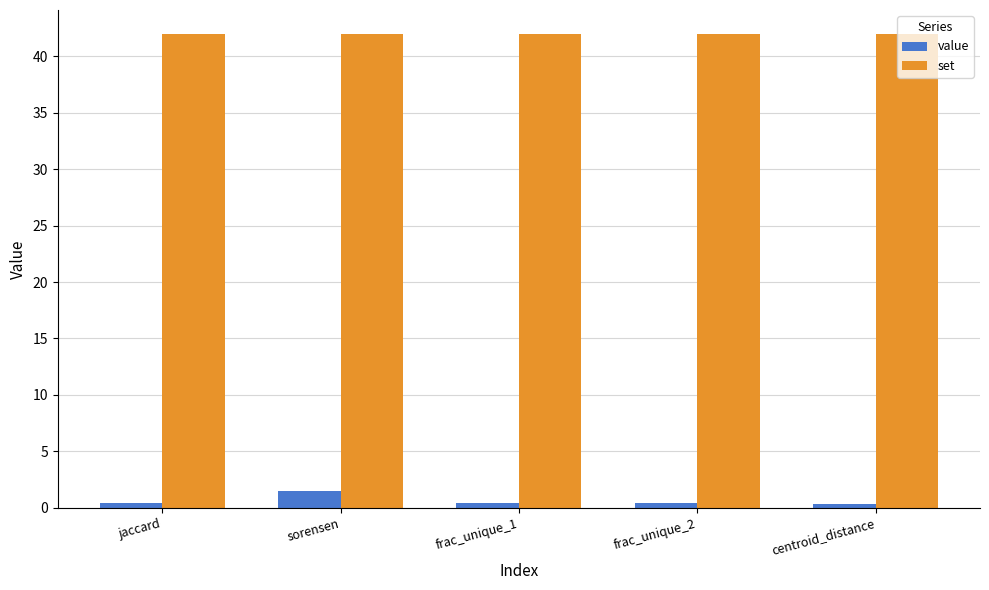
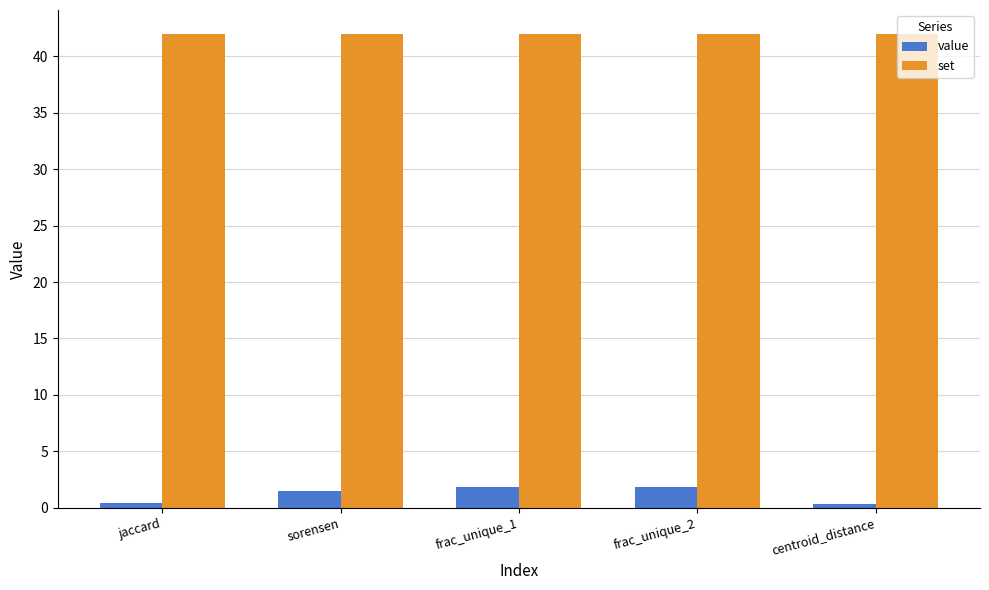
  {
    "value": {
      "jaccard": 0.4,
      "sorensen": 1.5,
-     "frac_unique_1": 0.4,
-     "frac_unique_2": 0.4,
+     "frac_unique_1": 1.8,
+     "frac_unique_2": 1.9,
      "centroid_distance": 0.4
    },
    "set": {
      "jaccard": 42.0,
      "sorensen": 42.0,
      "frac_unique_1": 42.0,
      "frac_unique_2": 42.0
    }
  }
